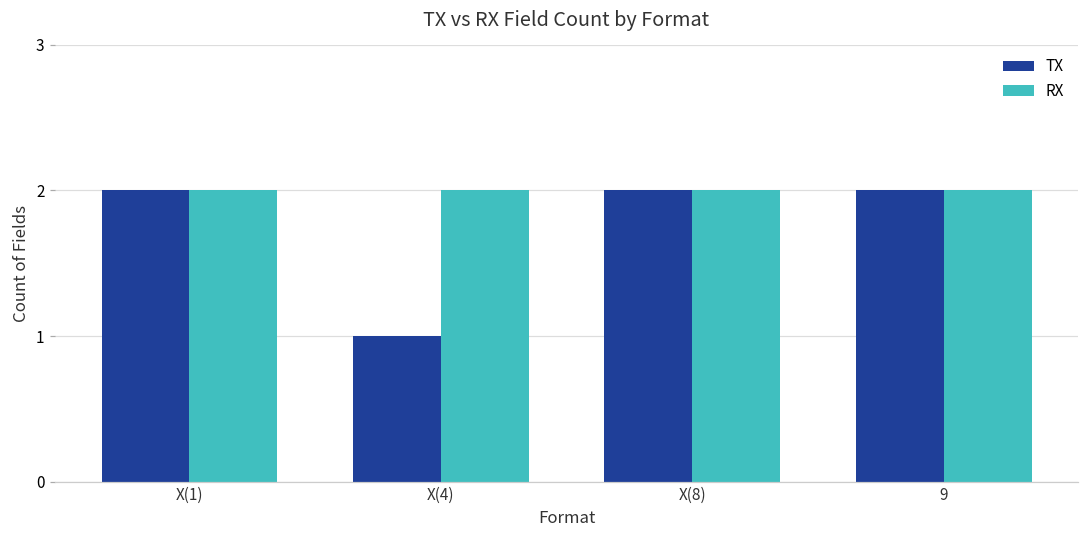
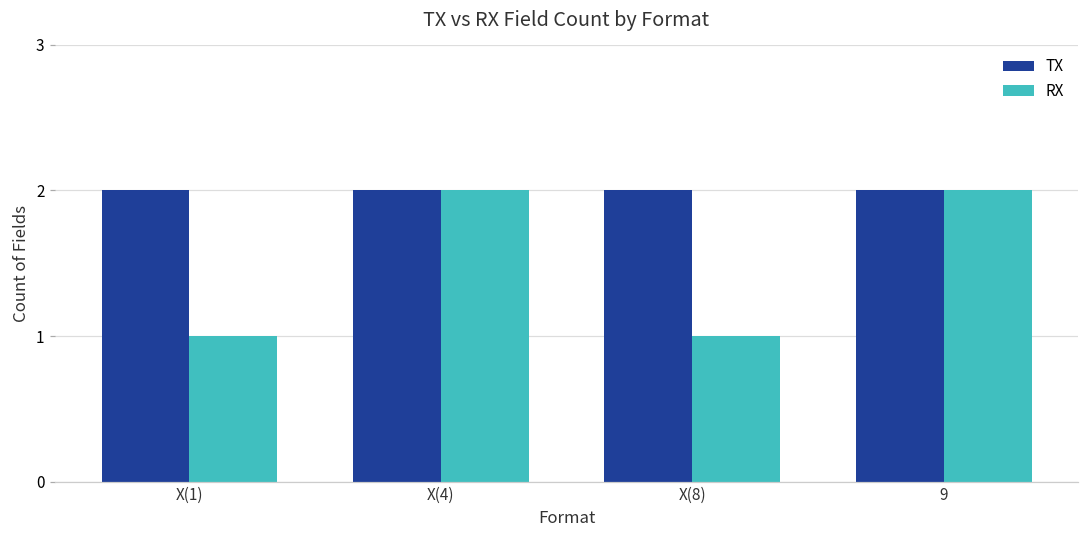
  {
    "TX": {
      "X(1)": 2,
-     "X(4)": 1,
+     "X(4)": 2,
      "X(8)": 2,
      "9": 2
    },
    "RX": {
-     "X(1)": 2,
+     "X(1)": 1,
      "X(4)": 2,
-     "X(8)": 2,
+     "X(8)": 1,
      "9": 2
    }
  }
